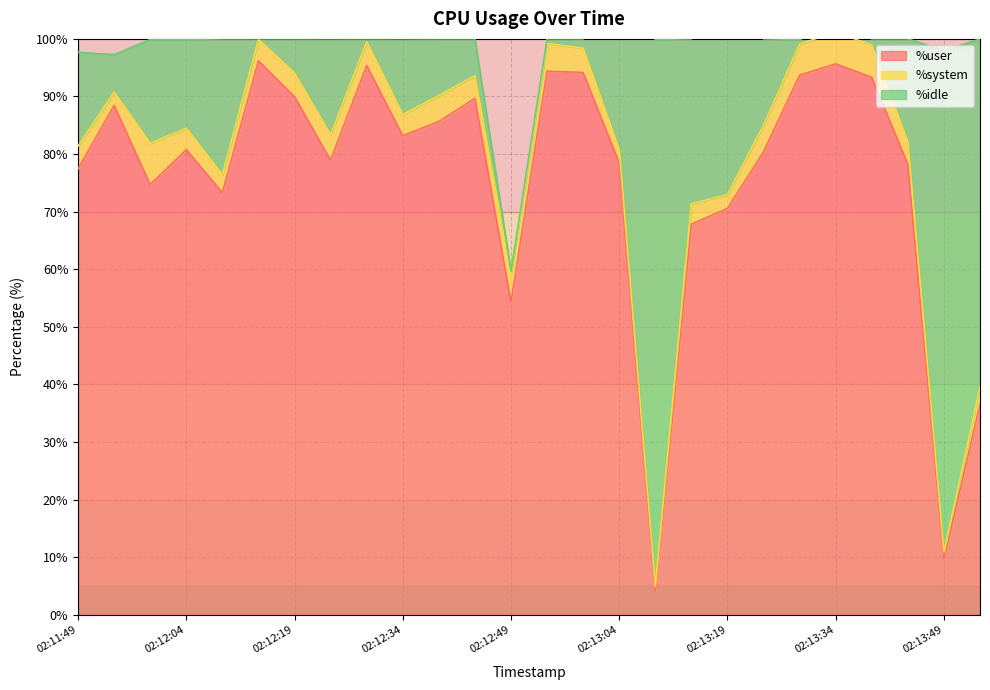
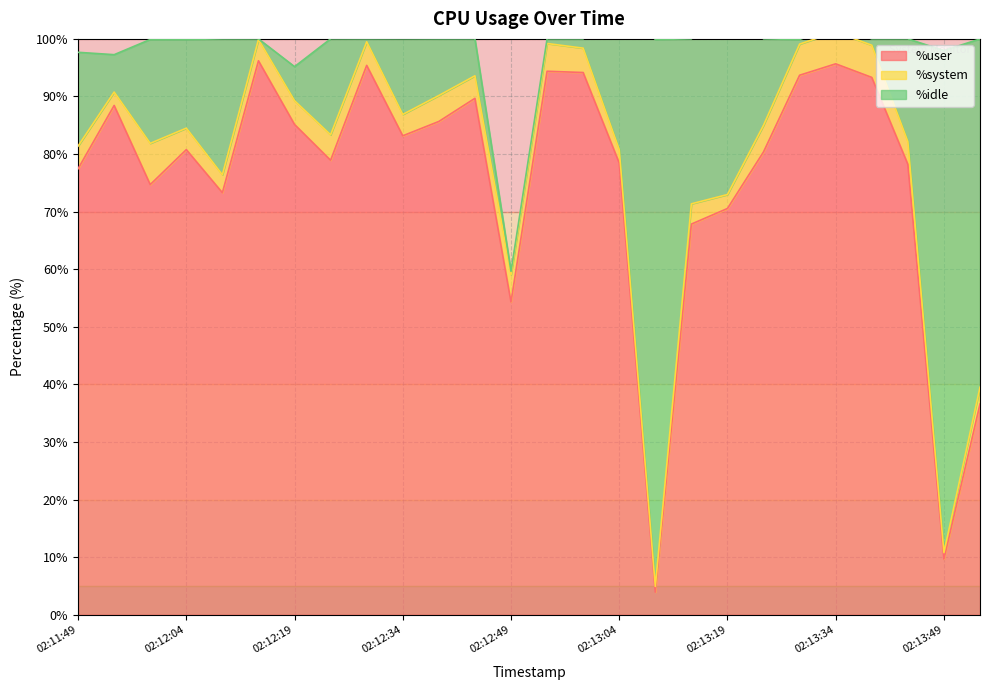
  {
    "%user": {
      "02:11:49": "77%",
      "02:12:04": "81%",
-     "02:12:19": "90%",
+     "02:12:19": "85%",
      "02:12:34": "83%",
      "02:12:49": "54%",
      "02:13:04": "78%",
      "02:13:19": "71%",
      "02:13:34": "96%",
      "02:13:49": "10%"
    },
    "%system": {
      "02:11:49": "4%",
      "02:12:04": "4%",
      "02:12:19": "4%",
      "02:12:34": "4%",
      "02:12:49": "5%",
      "02:13:04": "2%",
      "02:13:19": "2%",
      "02:13:49": "1%"
    },
    "%idle": {
      "02:11:49": "16%",
      "02:12:04": "15%",
      "02:12:19": "6%",
      "02:12:34": "13%",
      "02:12:49": "1%"
    }
  }
